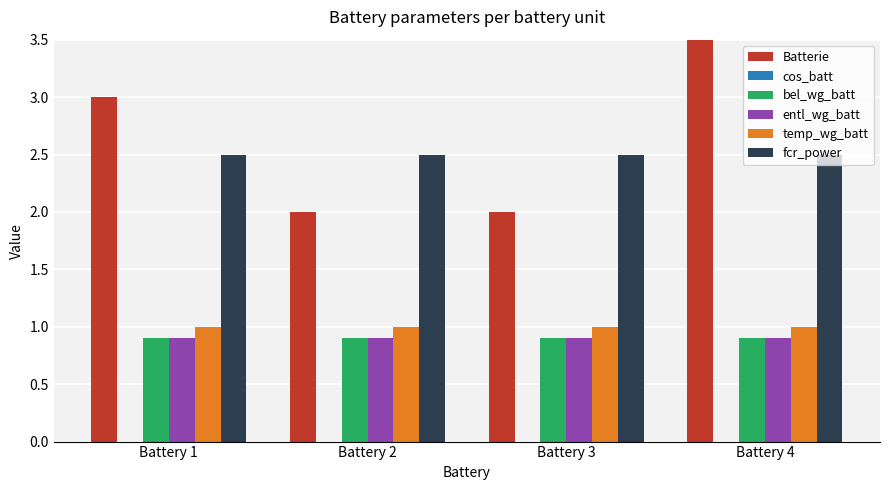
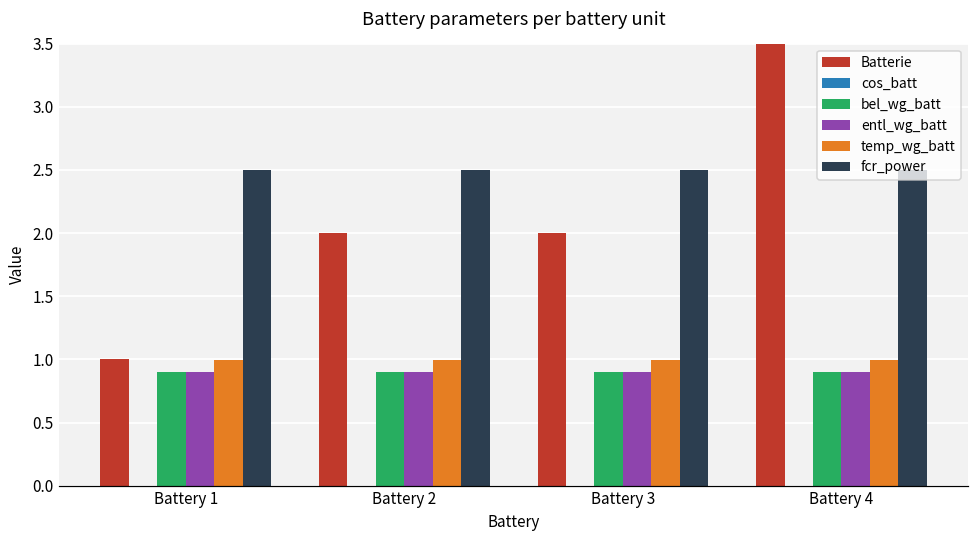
  {
    "Batterie": {
-     "Battery 1": 3,
+     "Battery 1": 1,
      "Battery 2": 2,
      "Battery 3": 2
    },
    "cos_batt": {
      "Battery 1": 0,
      "Battery 2": 0,
      "Battery 3": 0,
      "Battery 4": 0
    },
    "bel_wg_batt": {
      "Battery 1": 0.90,
      "Battery 2": 0.90,
      "Battery 3": 0.90,
      "Battery 4": 0.90
    },
    "entl_wg_batt": {
      "Battery 1": 0.90,
      "Battery 2": 0.90,
      "Battery 3": 0.90,
      "Battery 4": 0.90
    },
    "temp_wg_batt": {
      "Battery 1": 1,
      "Battery 2": 1,
      "Battery 3": 1,
      "Battery 4": 1
    },
    "fcr_power": {
      "Battery 1": 2.50,
      "Battery 2": 2.50,
      "Battery 3": 2.50
    }
  }
